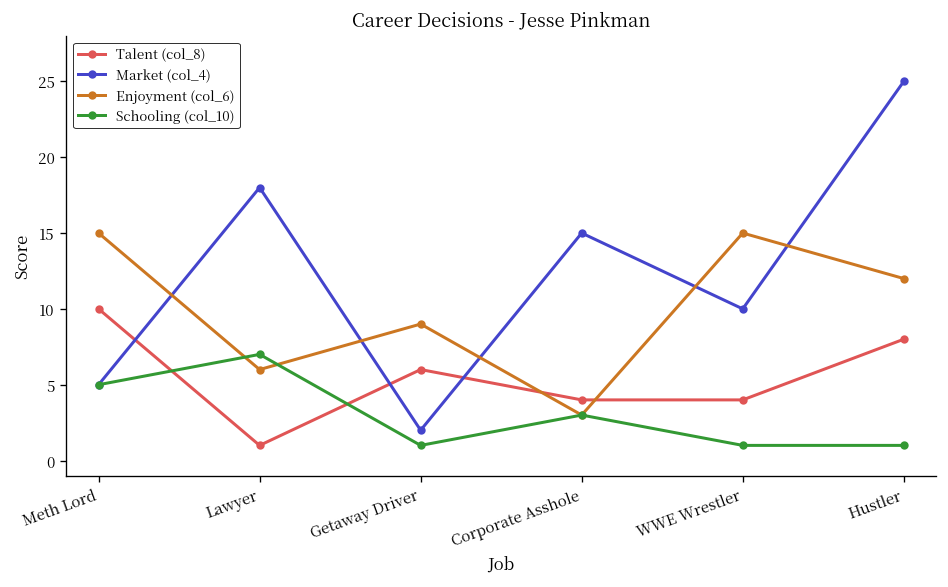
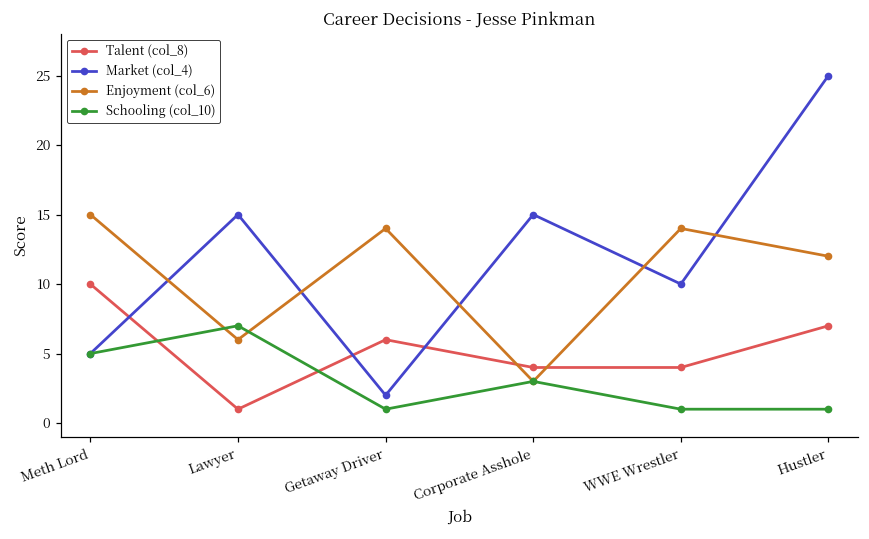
  {
    "Talent (col_8)": {
      "Meth Lord": 10,
      "Lawyer": 1,
      "Getaway Driver": 6,
      "Corporate Asshole": 4,
      "WWE Wrestler": 4,
-     "Hustler": 8
+     "Hustler": 7
    },
    "Market (col_4)": {
-     "Lawyer": 18,
+     "Lawyer": 15,
      "Getaway Driver": 2,
      "Corporate Asshole": 15,
      "WWE Wrestler": 10,
      "Hustler": 25
    },
    "Enjoyment (col_6)": {
      "Meth Lord": 15,
      "Lawyer": 6,
-     "Getaway Driver": 9,
-     "WWE Wrestler": 15,
+     "Getaway Driver": 14,
+     "WWE Wrestler": 14,
      "Hustler": 12
    },
    "Schooling (col_10)": {
      "Lawyer": 7,
      "Getaway Driver": 1,
      "WWE Wrestler": 1,
      "Hustler": 1
    }
  }
